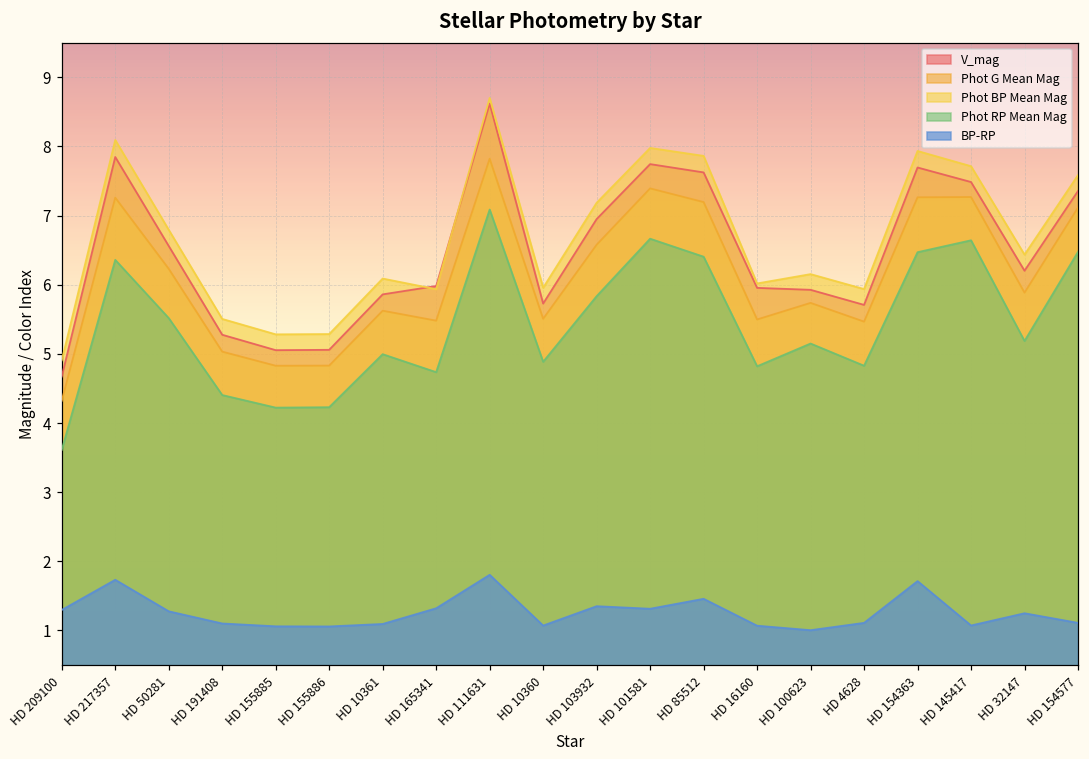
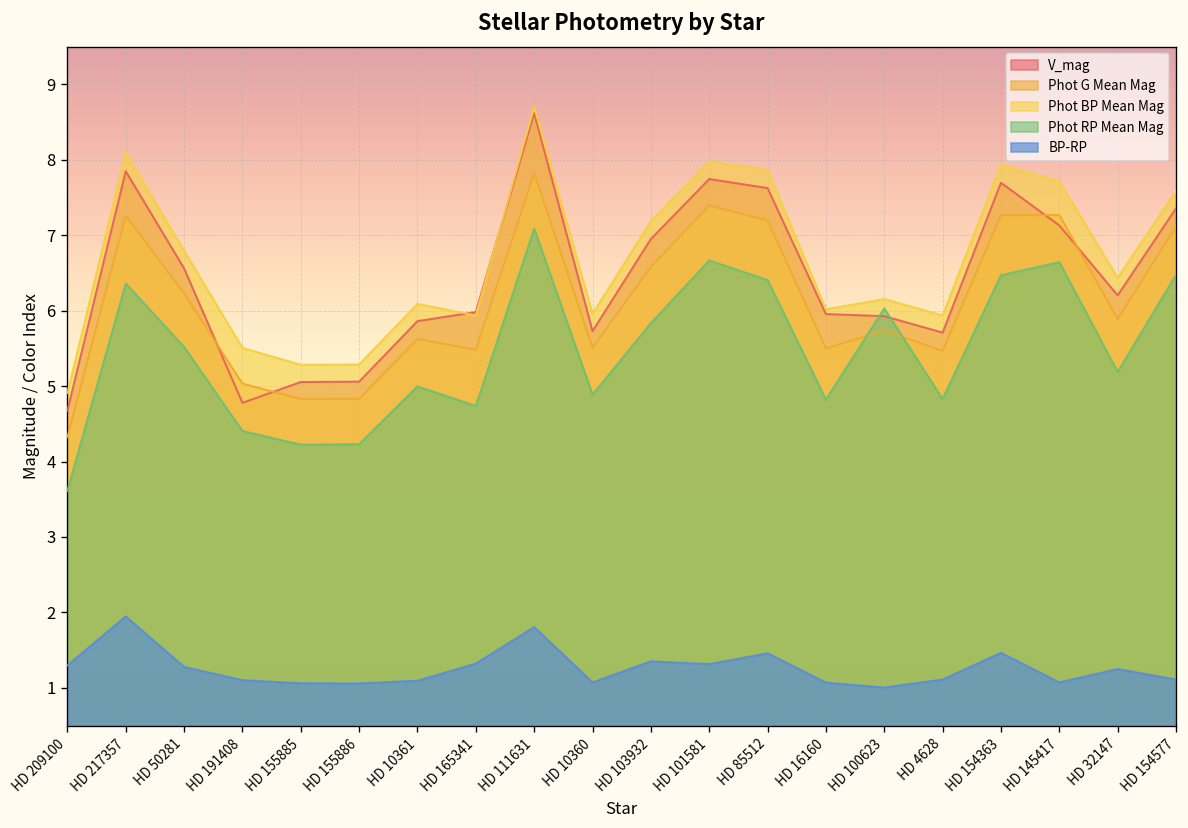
  {
    "V_mag": {
      "HD 209100": 4.7,
      "HD 217357": 7.8,
      "HD 50281": 6.6,
-     "HD 191408": 5.3,
+     "HD 191408": 4.8,
      "HD 155885": 5.1,
      "HD 155886": 5.1,
      "HD 10361": 5.9,
      "HD 165341": 6.0,
      "HD 111631": 8.6,
      "HD 10360": 5.7,
      "HD 103932": 7.0,
      "HD 101581": 7.7,
      "HD 85512": 7.6,
      "HD 16160": 6.0,
      "HD 100623": 5.9,
      "HD 4628": 5.7,
      "HD 154363": 7.7,
-     "HD 145417": 7.5,
+     "HD 145417": 7.1,
      "HD 32147": 6.2,
      "HD 154577": 7.4
    },
    "Phot RP Mean Mag": {
      "HD 209100": 3.6,
      "HD 217357": 6.4,
      "HD 50281": 5.5,
      "HD 191408": 4.4,
      "HD 155885": 4.2,
      "HD 155886": 4.2,
      "HD 10361": 5.0,
      "HD 165341": 4.7,
      "HD 111631": 7.1,
      "HD 10360": 4.9,
      "HD 103932": 5.8,
      "HD 101581": 6.7,
      "HD 85512": 6.4,
      "HD 16160": 4.8,
-     "HD 100623": 5.2,
+     "HD 100623": 6.0,
      "HD 4628": 4.8,
      "HD 154363": 6.5,
      "HD 145417": 6.6,
      "HD 32147": 5.2,
      "HD 154577": 6.5
    },
    "BP-RP": {
      "HD 209100": 1.3,
-     "HD 217357": 1.7,
+     "HD 217357": 1.9,
      "HD 50281": 1.3,
      "HD 191408": 1.1,
      "HD 155885": 1.1,
      "HD 155886": 1.1,
      "HD 10361": 1.1,
      "HD 165341": 1.3,
      "HD 111631": 1.8,
      "HD 10360": 1.1,
      "HD 103932": 1.4,
      "HD 101581": 1.3,
      "HD 85512": 1.5,
      "HD 16160": 1.1,
      "HD 100623": 1.0,
      "HD 4628": 1.1,
-     "HD 154363": 1.7,
+     "HD 154363": 1.5,
      "HD 145417": 1.1,
      "HD 32147": 1.2,
      "HD 154577": 1.1
    }
  }
